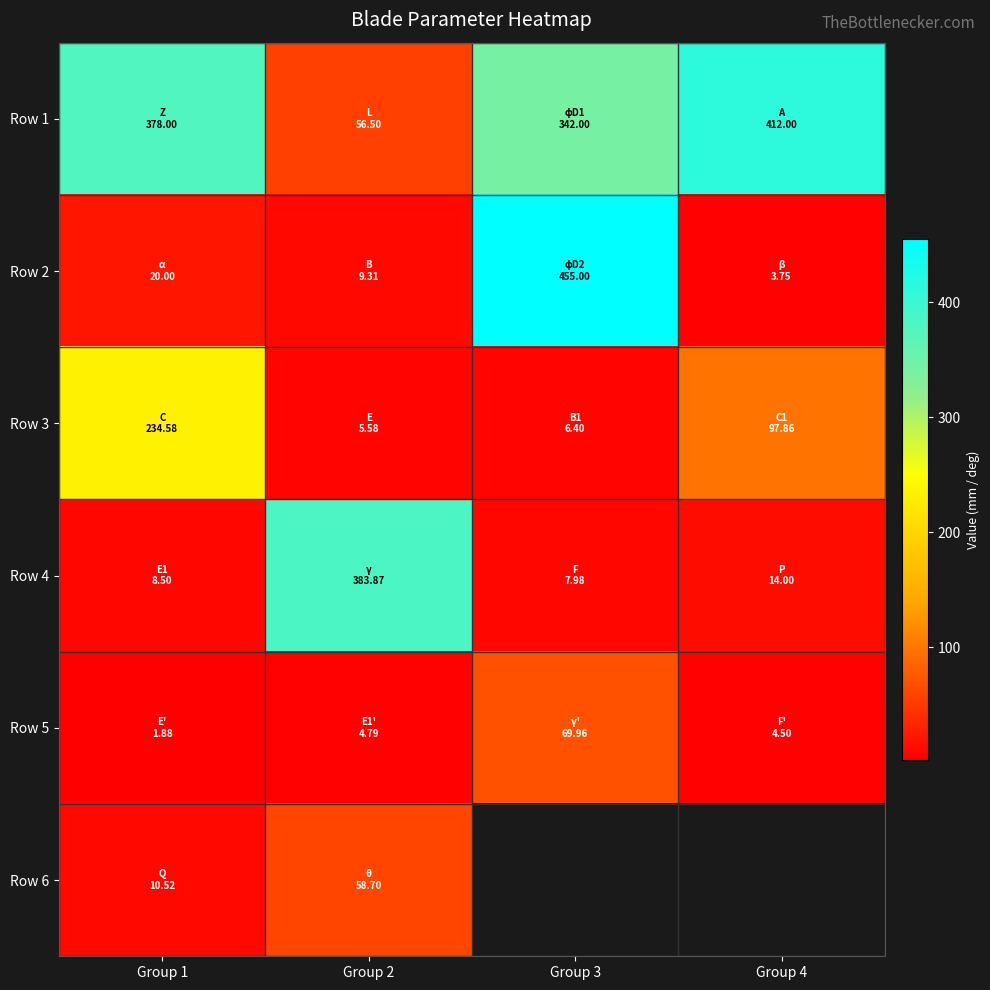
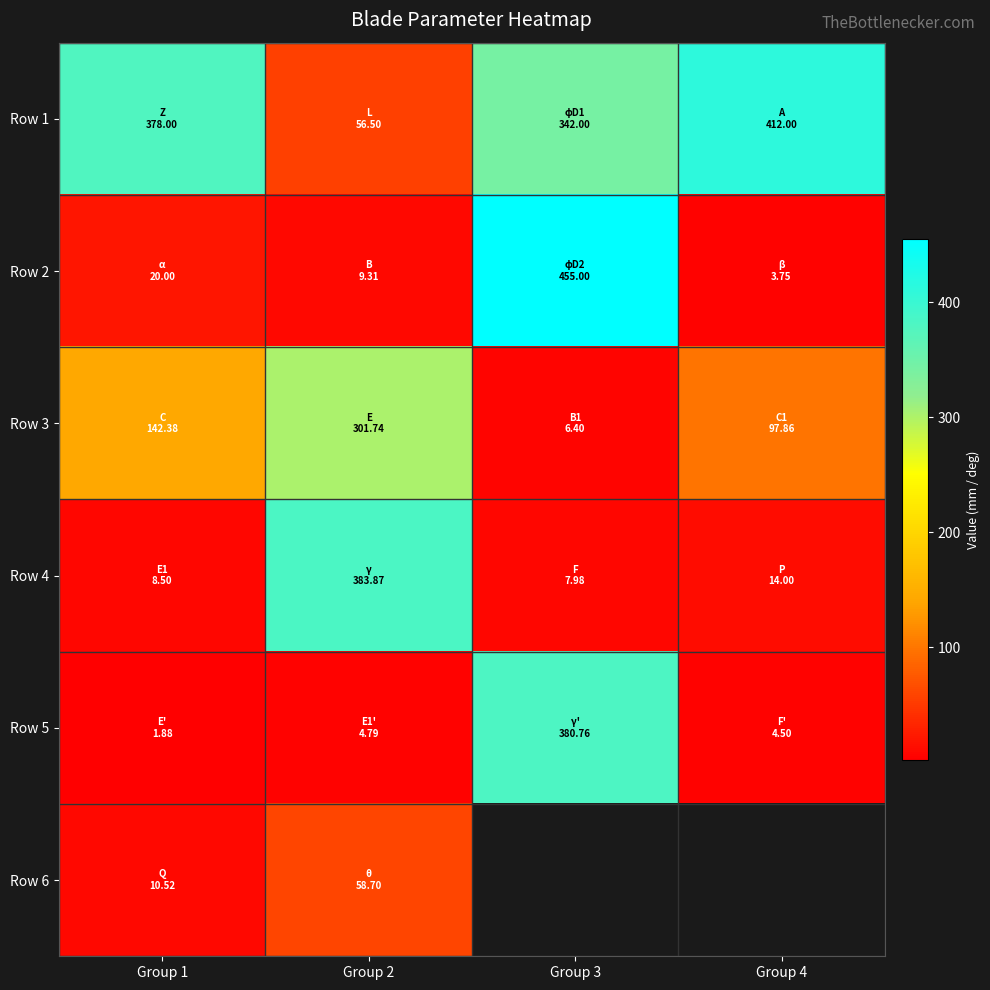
  {
    "Row 1": {
      "Group 1": 378.00,
      "Group 2": 56.50,
      "Group 3": 342.00,
      "Group 4": 412.00
    },
    "Row 2": {
      "Group 1": 20.00,
      "Group 2": 9.31,
      "Group 3": 455.00,
      "Group 4": 3.75
    },
    "Row 3": {
-     "Group 1": 234.58,
-     "Group 2": 5.58,
+     "Group 1": 142.38,
+     "Group 2": 301.74,
      "Group 3": 6.40,
      "Group 4": 97.86
    },
    "Row 4": {
      "Group 1": 8.50,
      "Group 2": 383.87,
      "Group 3": 7.98,
      "Group 4": 14.00
    },
    "Row 5": {
      "Group 1": 1.88,
      "Group 2": 4.79,
-     "Group 3": 69.96,
+     "Group 3": 380.76,
      "Group 4": 4.50
    },
    "Row 6": {
      "Group 1": 10.52,
      "Group 2": 58.70
    }
  }
